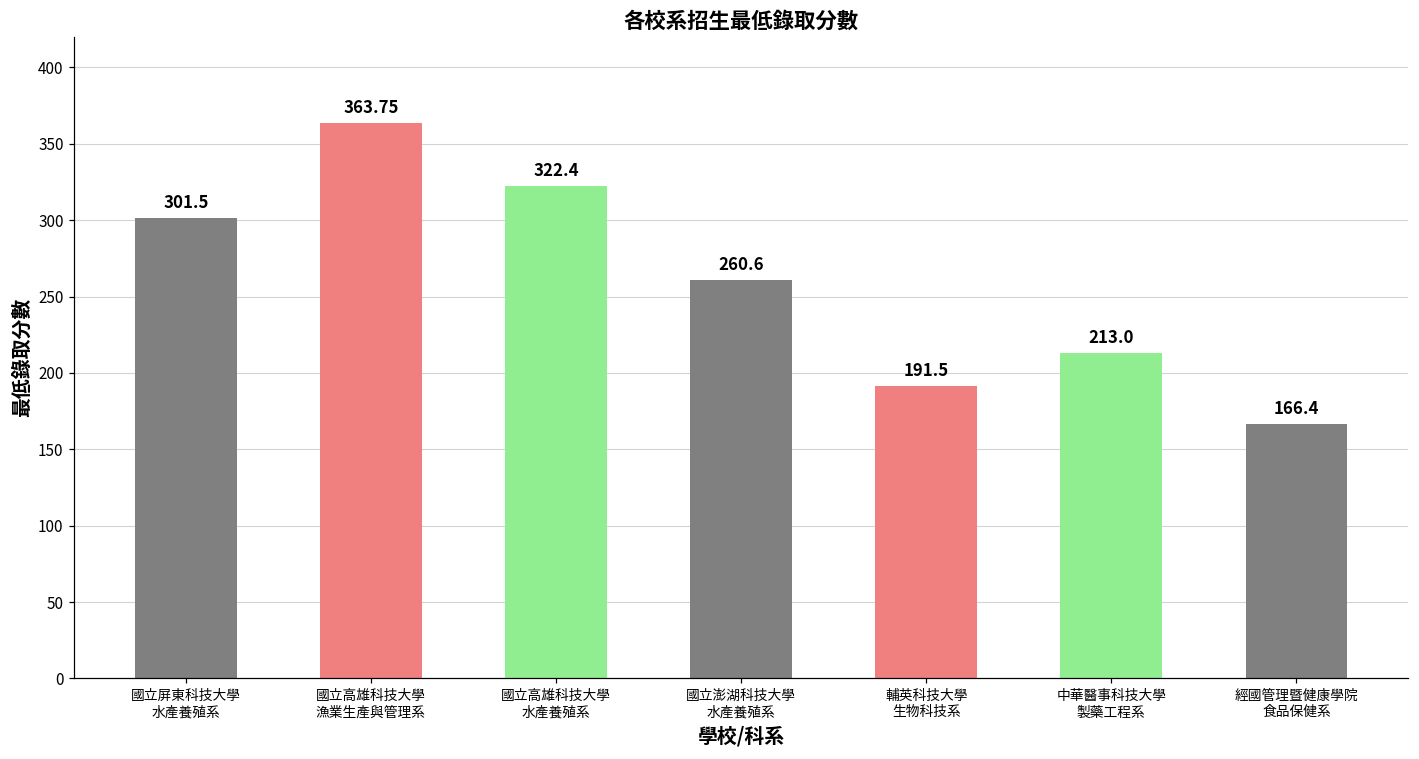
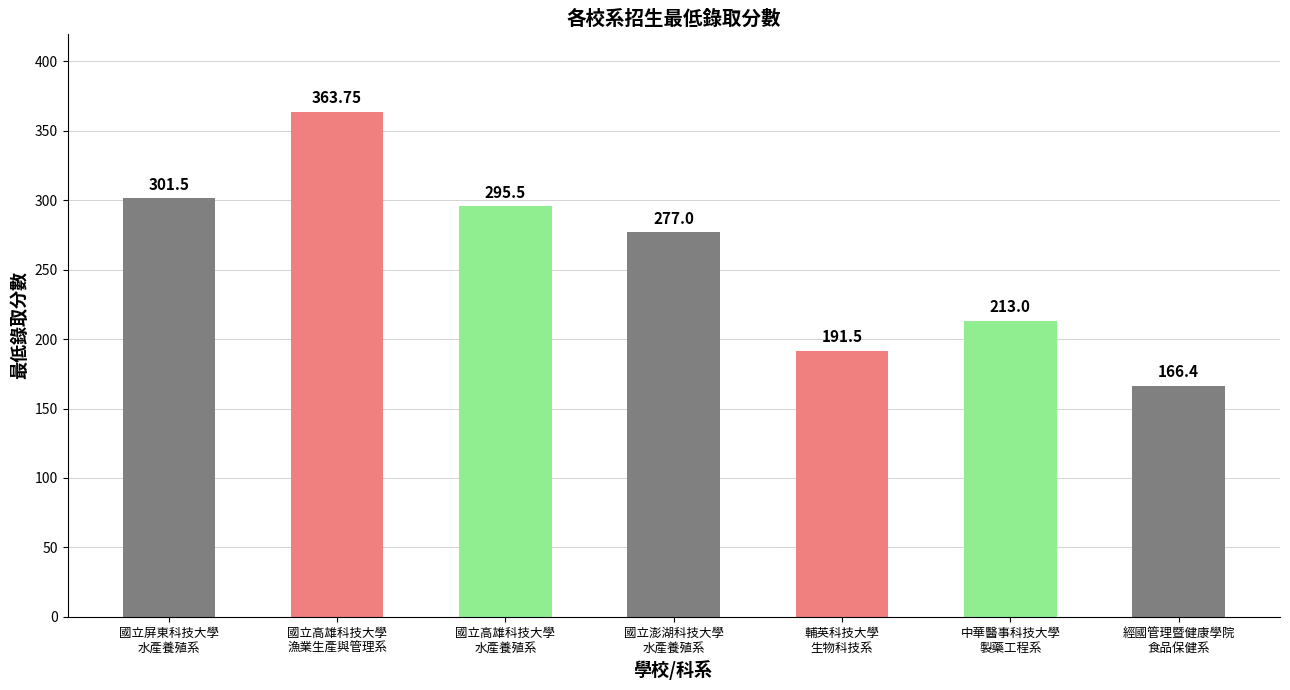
  {
    "國立屏東科技大學 水產養殖系": 301.5,
    "國立高雄科技大學 漁業生產與管理系": 363.75,
-   "國立高雄科技大學 水產養殖系": 322.4,
-   "國立澎湖科技大學 水產養殖系": 260.6,
+   "國立高雄科技大學 水產養殖系": 295.5,
+   "國立澎湖科技大學 水產養殖系": 277.0,
    "輔英科技大學 生物科技系": 191.5,
    "中華醫事科技大學 製藥工程系": 213.0,
    "經國管理暨健康學院 食品保健系": 166.4
  }
